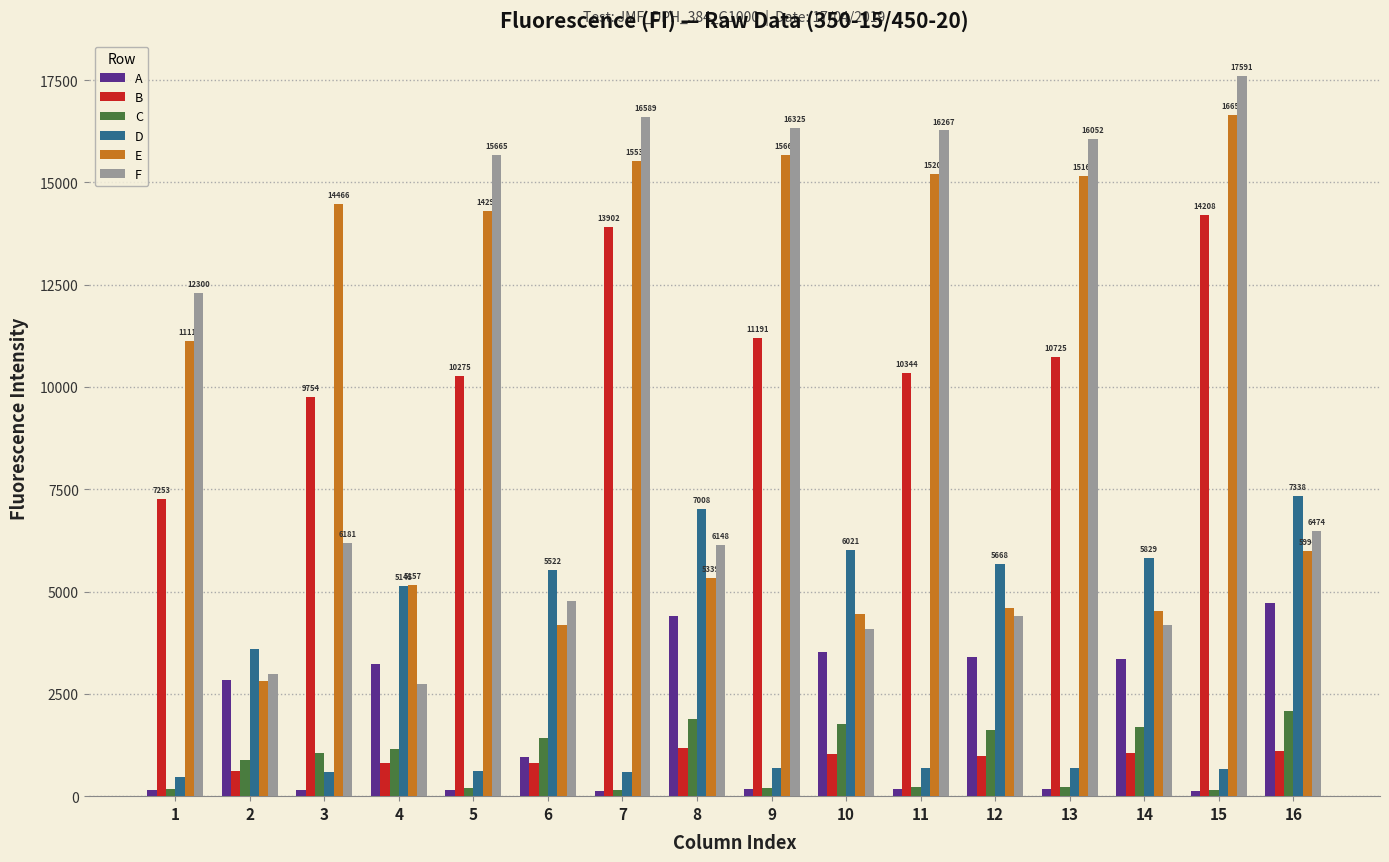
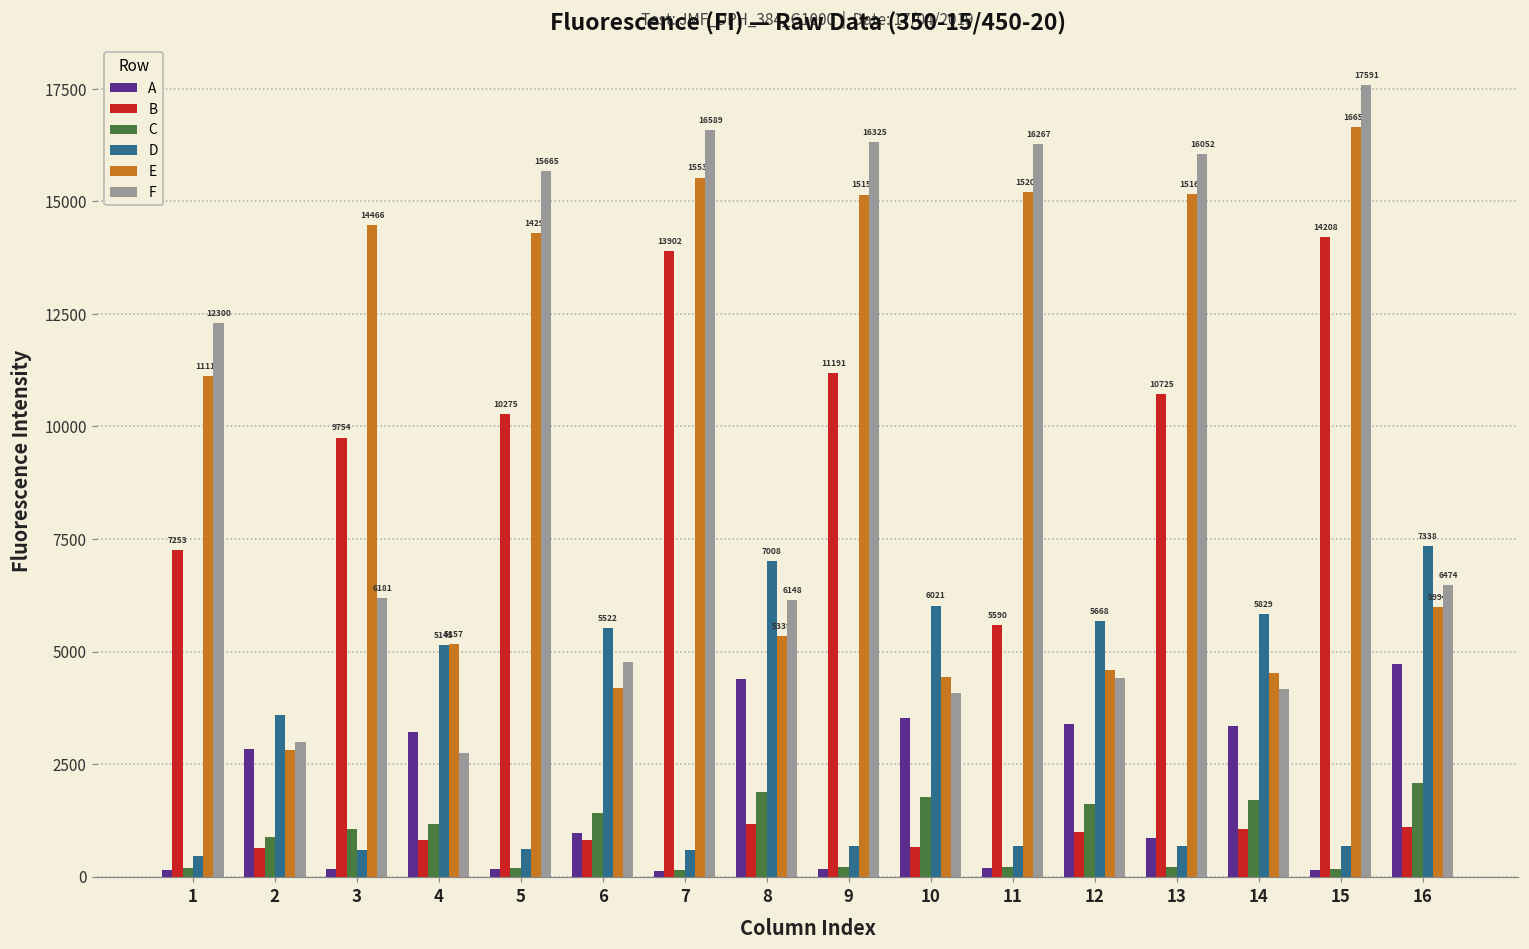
  {
    "A": {
      "1": 200,
      "2": 2800,
      "3": 200,
      "4": 3200,
      "5": 200,
      "6": 1000,
      "7": 100,
      "8": 4400,
      "9": 200,
      "10": 3500,
      "11": 200,
      "12": 3400,
-     "13": 200,
+     "13": 900,
      "14": 3300,
      "15": 100,
      "16": 4700
    },
    "B": {
      "1": 7253,
      "3": 9754,
      "5": 10275,
      "7": 13902,
      "9": 11191,
-     "10": 1000,
-     "11": 10344,
+     "10": 700,
+     "11": 5590,
      "13": 10725,
      "15": 14208
    },
    "C": {
      "1": 200,
      "2": 900,
      "3": 1000,
      "4": 1200,
      "5": 200,
      "6": 1400,
      "7": 100,
      "8": 1900,
      "9": 200,
      "10": 1800,
      "11": 200,
      "12": 1600,
      "13": 200,
      "14": 1700,
      "15": 200,
      "16": 2100
    },
    "D": {
      "6": 5522,
      "8": 7008,
      "10": 6021,
      "12": 5668,
      "14": 5829,
      "16": 7338
    },
    "E": {
      "1": 11118,
      "3": 14466,
      "5": 14292,
      "7": 15530,
      "8": 5339,
-     "9": 15666,
+     "9": 15152,
      "11": 15208,
      "13": 15164,
      "15": 16653,
      "16": 5994
    },
    "F": {
      "1": 12300,
      "3": 6181,
      "5": 15665,
      "7": 16589,
      "8": 6148,
      "9": 16325,
      "11": 16267,
      "13": 16052,
      "15": 17591,
      "16": 6474
    }
  }
